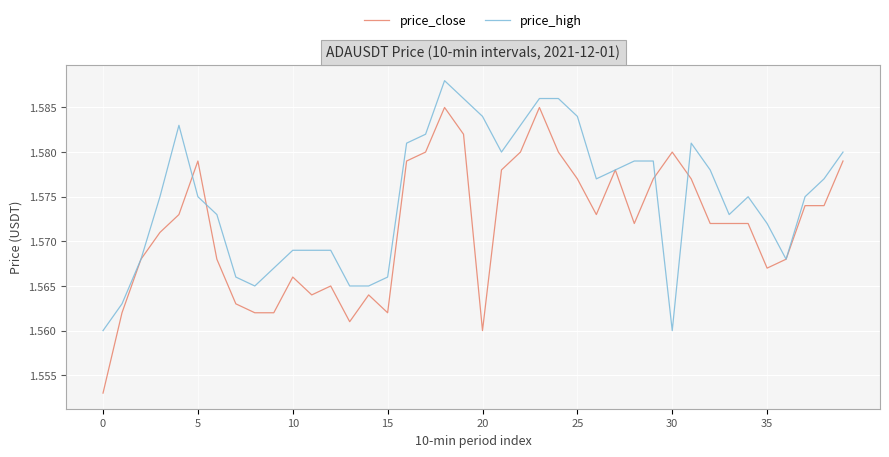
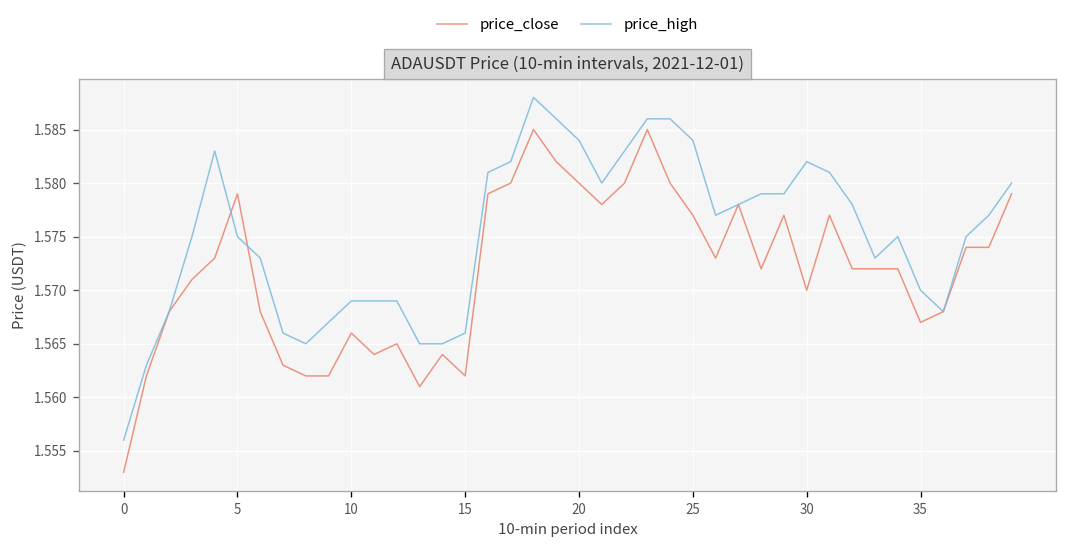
  {
    "price_close": {
      "0": 1.553,
      "5": 1.579,
      "10": 1.566,
      "15": 1.562,
-     "20": 1.56,
+     "20": 1.58,
      "25": 1.577,
-     "30": 1.58,
+     "30": 1.57,
      "35": 1.567
    },
    "price_high": {
-     "0": 1.560,
+     "0": 1.556,
      "5": 1.575,
      "10": 1.569,
      "15": 1.566,
      "20": 1.584,
      "25": 1.584,
-     "30": 1.560,
-     "35": 1.572
+     "30": 1.582,
+     "35": 1.570
    }
  }
